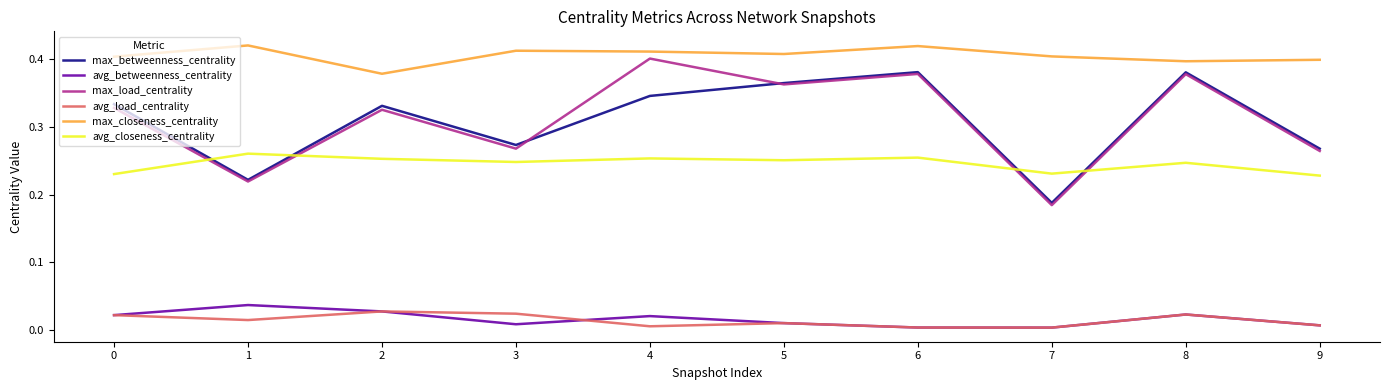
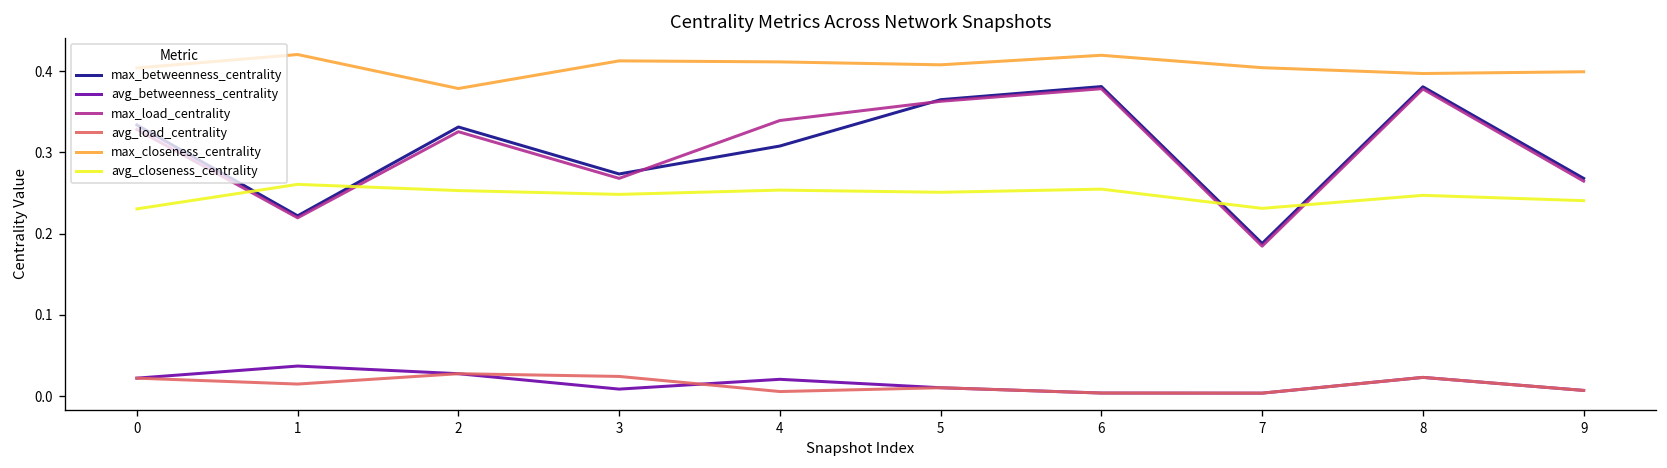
  {
    "max_betweenness_centrality": {
      "2": 0.33,
      "3": 0.27,
-     "4": 0.35
+     "4": 0.31
    },
    "avg_betweenness_centrality": {
      "1": 0.04,
      "3": 0.01,
      "4": 0.02
    },
    "max_load_centrality": {
      "2": 0.33,
      "3": 0.27,
-     "4": 0.40
+     "4": 0.34
    },
    "avg_load_centrality": {
      "1": 0.01,
      "3": 0.02,
      "4": 0.01
    },
    "max_closeness_centrality": {
      "1": 0.42,
      "2": 0.38,
      "3": 0.41,
      "4": 0.41,
      "5": 0.41,
      "6": 0.42,
      "7": 0.40,
      "8": 0.40,
      "9": 0.40
    },
    "avg_closeness_centrality": {
      "0": 0.23,
      "1": 0.26,
      "2": 0.25,
      "3": 0.25,
      "4": 0.25,
      "5": 0.25,
      "6": 0.25,
      "7": 0.23,
      "8": 0.25,
-     "9": 0.23
+     "9": 0.24
    }
  }
